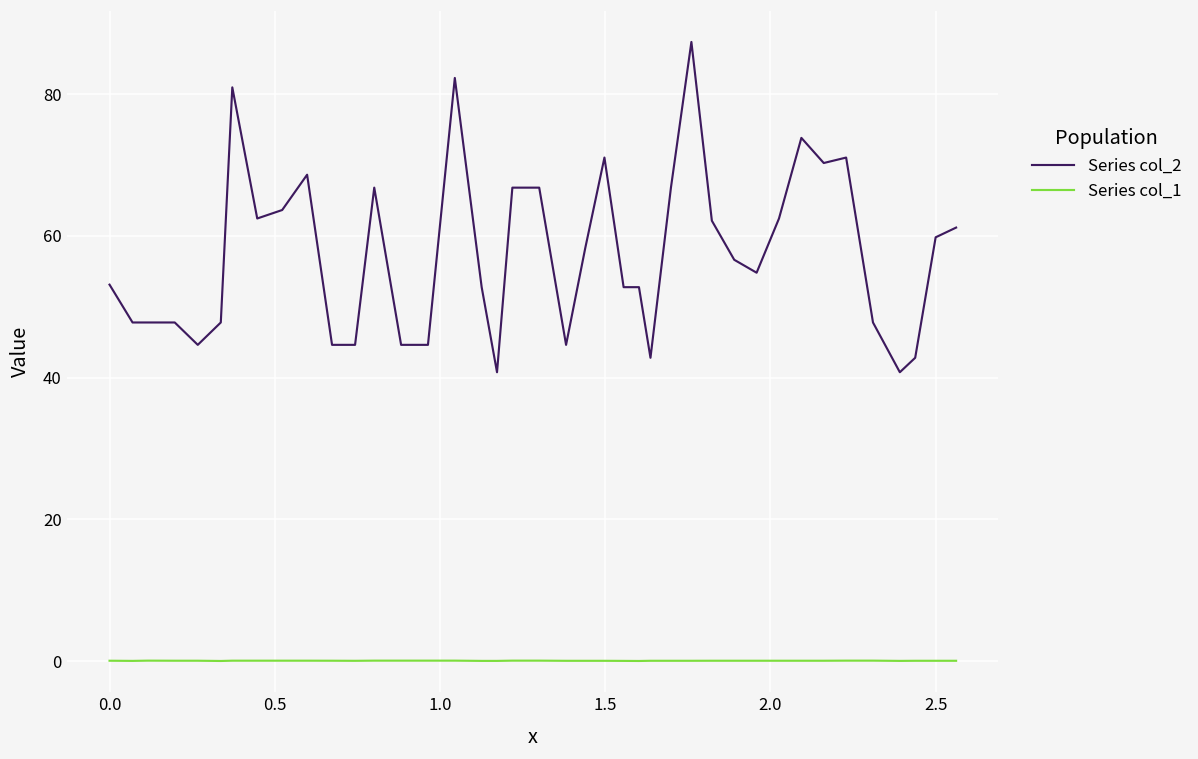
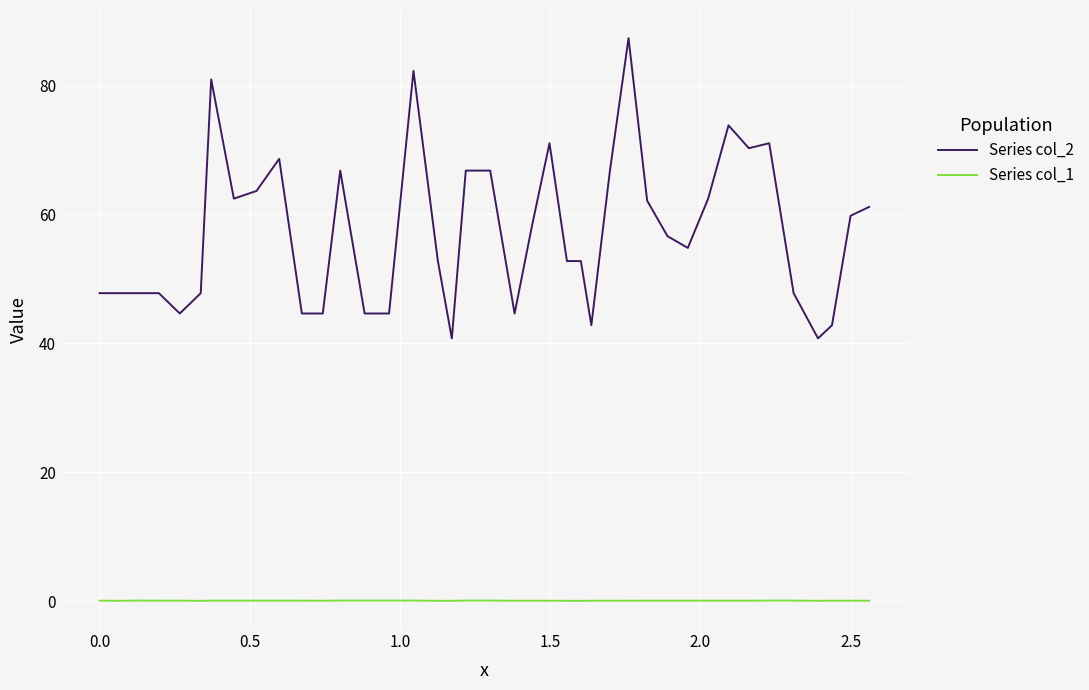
  {
    "Series col_2": {
-     "0.0": 53,
+     "0.0": 48,
      "2.5": 60
    },
    "Series col_1": {
      "0.0": 0,
      "2.5": 0
    }
  }
